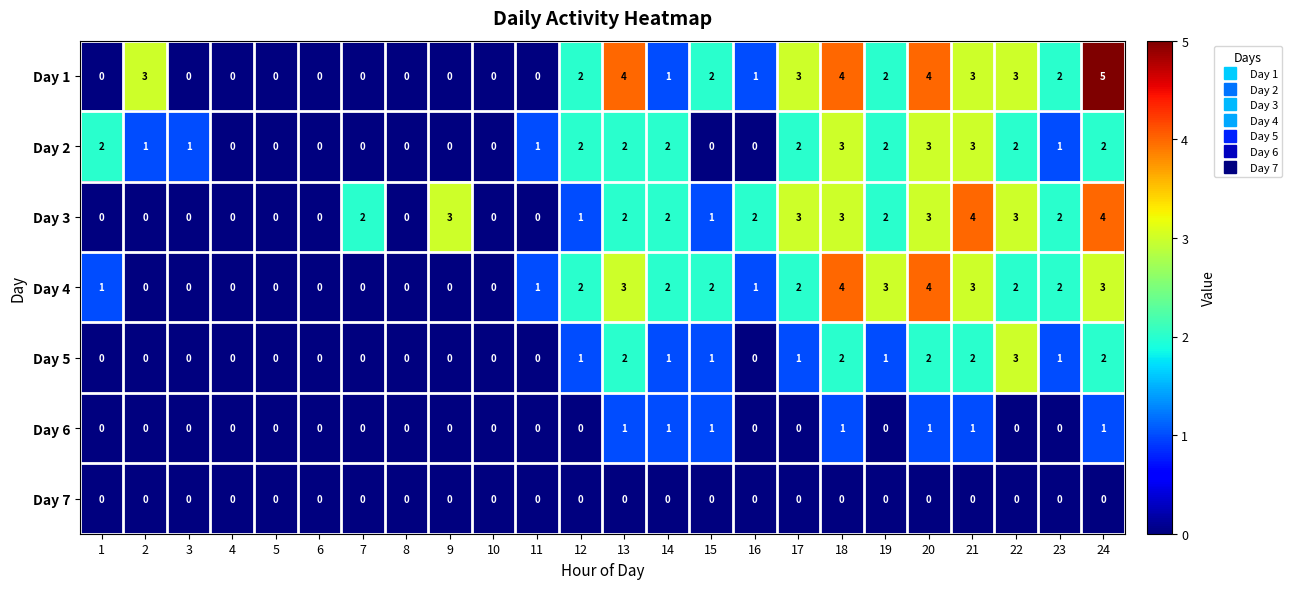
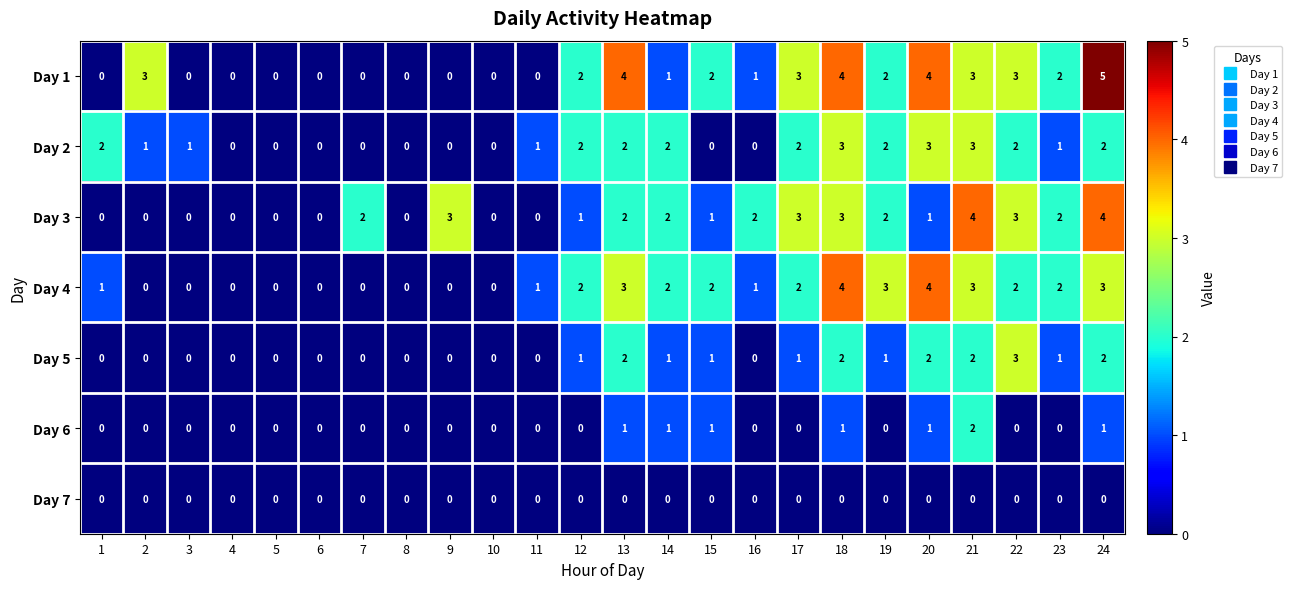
  {
    "Day 1": {
      "1": 0,
      "2": 3,
      "3": 0,
      "4": 0,
      "5": 0,
      "6": 0,
      "7": 0,
      "8": 0,
      "9": 0,
      "10": 0,
      "11": 0,
      "12": 2,
      "13": 4,
      "14": 1,
      "15": 2,
      "16": 1,
      "17": 3,
      "18": 4,
      "19": 2,
      "20": 4,
      "21": 3,
      "22": 3,
      "23": 2,
      "24": 5
    },
    "Day 2": {
      "1": 2,
      "2": 1,
      "3": 1,
      "4": 0,
      "5": 0,
      "6": 0,
      "7": 0,
      "8": 0,
      "9": 0,
      "10": 0,
      "11": 1,
      "12": 2,
      "13": 2,
      "14": 2,
      "15": 0,
      "16": 0,
      "17": 2,
      "18": 3,
      "19": 2,
      "20": 3,
      "21": 3,
      "22": 2,
      "23": 1,
      "24": 2
    },
    "Day 3": {
      "1": 0,
      "2": 0,
      "3": 0,
      "4": 0,
      "5": 0,
      "6": 0,
      "7": 2,
      "8": 0,
      "9": 3,
      "10": 0,
      "11": 0,
      "12": 1,
      "13": 2,
      "14": 2,
      "15": 1,
      "16": 2,
      "17": 3,
      "18": 3,
      "19": 2,
-     "20": 3,
+     "20": 1,
      "21": 4,
      "22": 3,
      "23": 2,
      "24": 4
    },
    "Day 4": {
      "1": 1,
      "2": 0,
      "3": 0,
      "4": 0,
      "5": 0,
      "6": 0,
      "7": 0,
      "8": 0,
      "9": 0,
      "10": 0,
      "11": 1,
      "12": 2,
      "13": 3,
      "14": 2,
      "15": 2,
      "16": 1,
      "17": 2,
      "18": 4,
      "19": 3,
      "20": 4,
      "21": 3,
      "22": 2,
      "23": 2,
      "24": 3
    },
    "Day 5": {
      "1": 0,
      "2": 0,
      "3": 0,
      "4": 0,
      "5": 0,
      "6": 0,
      "7": 0,
      "8": 0,
      "9": 0,
      "10": 0,
      "11": 0,
      "12": 1,
      "13": 2,
      "14": 1,
      "15": 1,
      "16": 0,
      "17": 1,
      "18": 2,
      "19": 1,
      "20": 2,
      "21": 2,
      "22": 3,
      "23": 1,
      "24": 2
    },
    "Day 6": {
      "1": 0,
      "2": 0,
      "3": 0,
      "4": 0,
      "5": 0,
      "6": 0,
      "7": 0,
      "8": 0,
      "9": 0,
      "10": 0,
      "11": 0,
      "12": 0,
      "13": 1,
      "14": 1,
      "15": 1,
      "16": 0,
      "17": 0,
      "18": 1,
      "19": 0,
      "20": 1,
-     "21": 1,
+     "21": 2,
      "22": 0,
      "23": 0,
      "24": 1
    },
    "Day 7": {
      "1": 0,
      "2": 0,
      "3": 0,
      "4": 0,
      "5": 0,
      "6": 0,
      "7": 0,
      "8": 0,
      "9": 0,
      "10": 0,
      "11": 0,
      "12": 0,
      "13": 0,
      "14": 0,
      "15": 0,
      "16": 0,
      "17": 0,
      "18": 0,
      "19": 0,
      "20": 0,
      "21": 0,
      "22": 0,
      "23": 0,
      "24": 0
    }
  }
